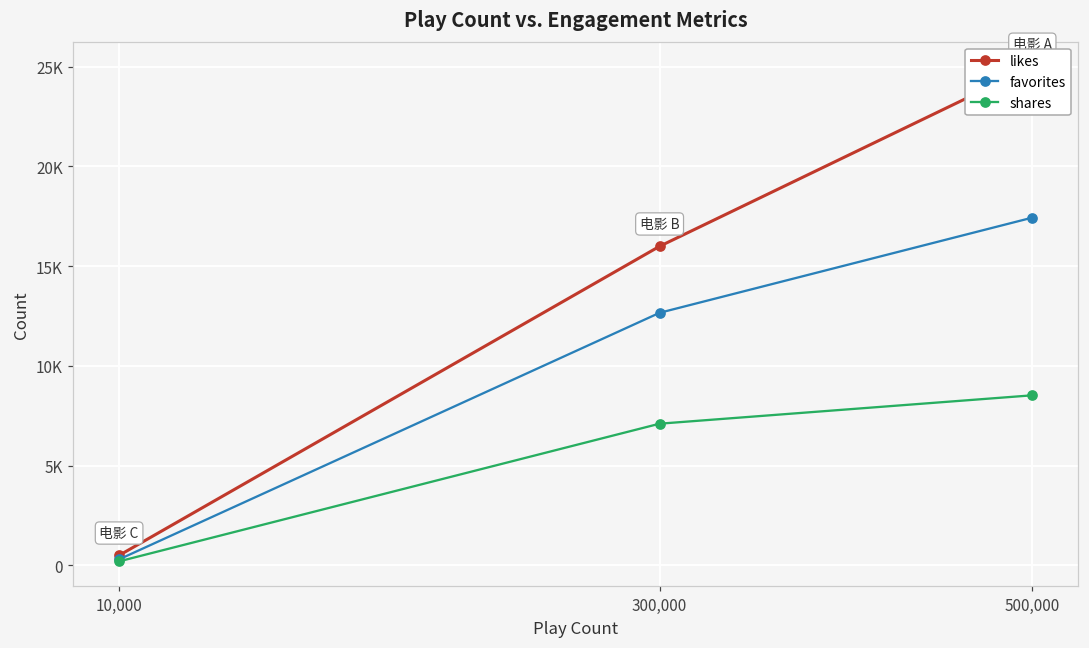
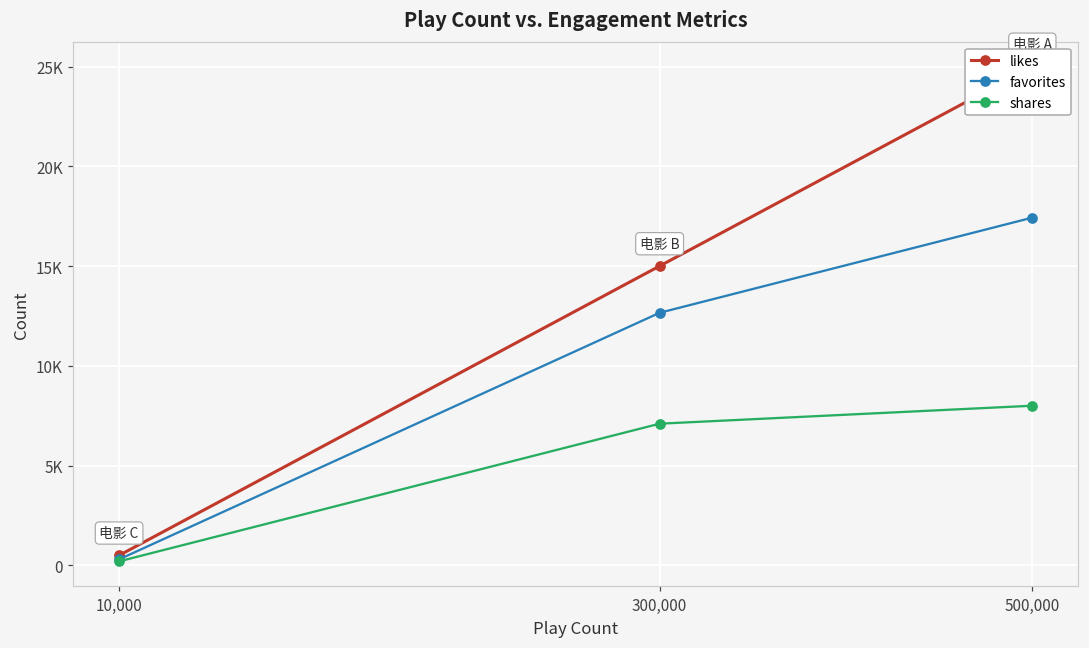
  {
    "likes": {
      "10,000": 500,
-     "300,000": 16000
+     "300,000": 15000
    },
    "favorites": {
      "300,000": 12700,
      "500,000": 17400
    },
    "shares": {
      "300,000": 7100,
-     "500,000": 8500
+     "500,000": 8000
    }
  }
